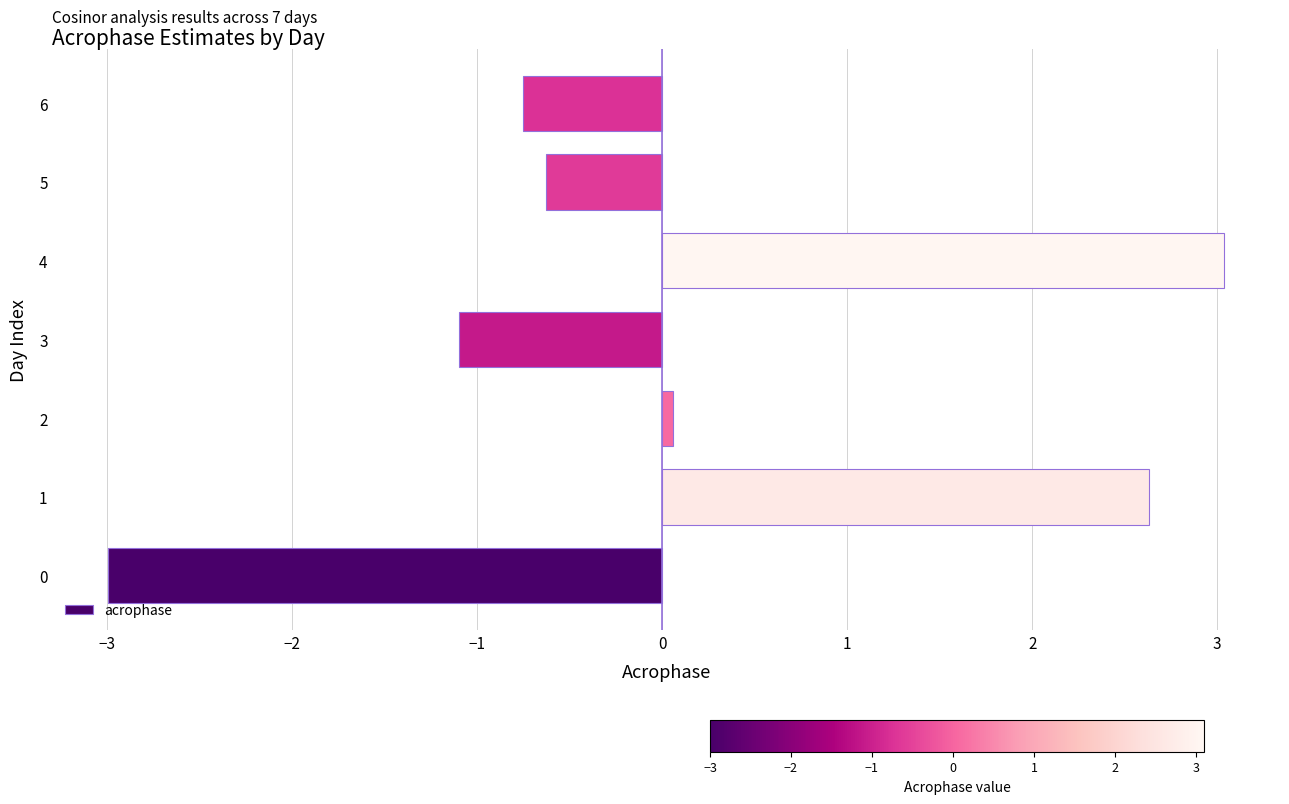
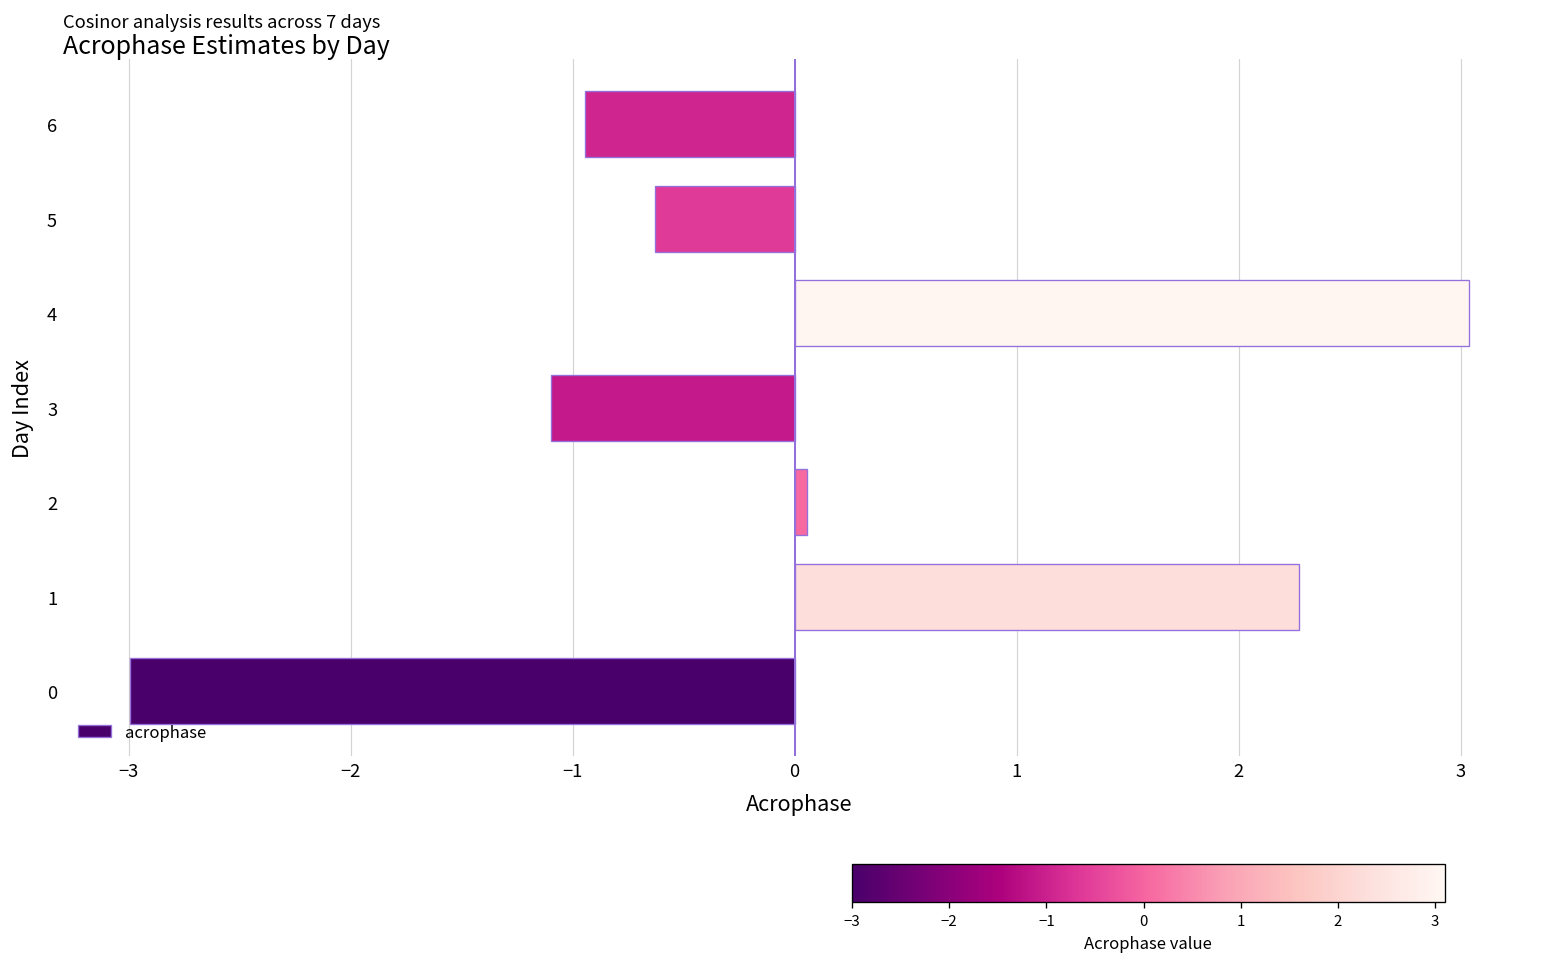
  {
-   "6": -0.75,
+   "6": -0.94,
    "5": -0.63,
    "4": 3.04,
    "3": -1.10,
    "2": 0.06,
-   "1": 2.63,
+   "1": 2.27,
    "0": -2.99
  }
